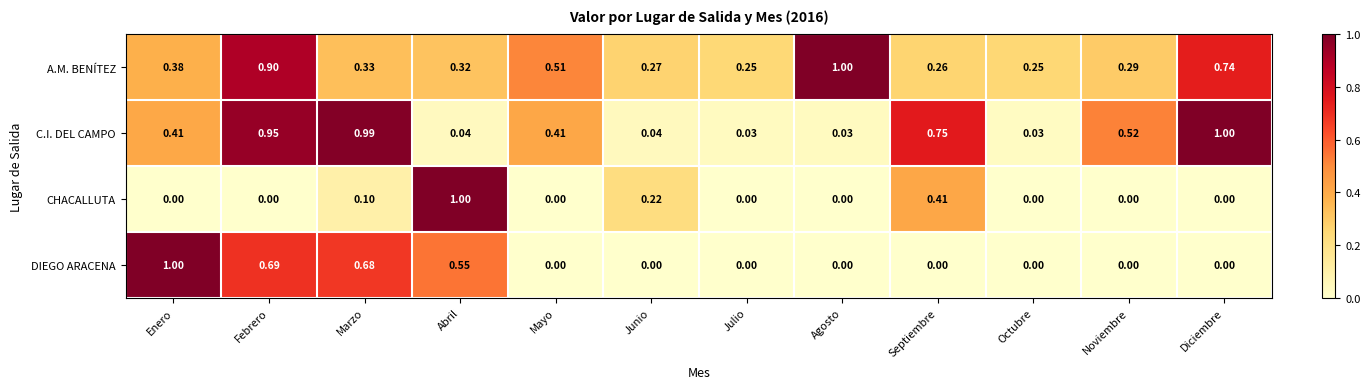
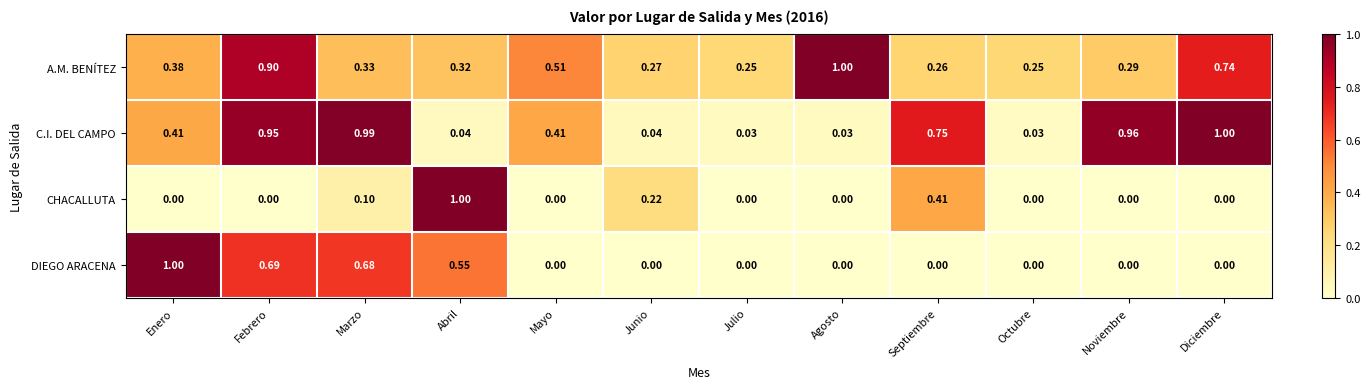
  {
    "A.M. BENÍTEZ": {
      "Enero": 0.38,
      "Febrero": 0.90,
      "Marzo": 0.33,
      "Abril": 0.32,
      "Mayo": 0.51,
      "Junio": 0.27,
      "Julio": 0.25,
      "Agosto": 1.00,
      "Septiembre": 0.26,
      "Octubre": 0.25,
      "Noviembre": 0.29,
      "Diciembre": 0.74
    },
    "C.I. DEL CAMPO": {
      "Enero": 0.41,
      "Febrero": 0.95,
      "Marzo": 0.99,
      "Abril": 0.04,
      "Mayo": 0.41,
      "Junio": 0.04,
      "Julio": 0.03,
      "Agosto": 0.03,
      "Septiembre": 0.75,
      "Octubre": 0.03,
-     "Noviembre": 0.52,
+     "Noviembre": 0.96,
      "Diciembre": 1.00
    },
    "CHACALLUTA": {
      "Enero": 0.00,
      "Febrero": 0.00,
      "Marzo": 0.10,
      "Abril": 1.00,
      "Mayo": 0.00,
      "Junio": 0.22,
      "Julio": 0.00,
      "Agosto": 0.00,
      "Septiembre": 0.41,
      "Octubre": 0.00,
      "Noviembre": 0.00,
      "Diciembre": 0.00
    },
    "DIEGO ARACENA": {
      "Enero": 1.00,
      "Febrero": 0.69,
      "Marzo": 0.68,
      "Abril": 0.55,
      "Mayo": 0.00,
      "Junio": 0.00,
      "Julio": 0.00,
      "Agosto": 0.00,
      "Septiembre": 0.00,
      "Octubre": 0.00,
      "Noviembre": 0.00,
      "Diciembre": 0.00
    }
  }
